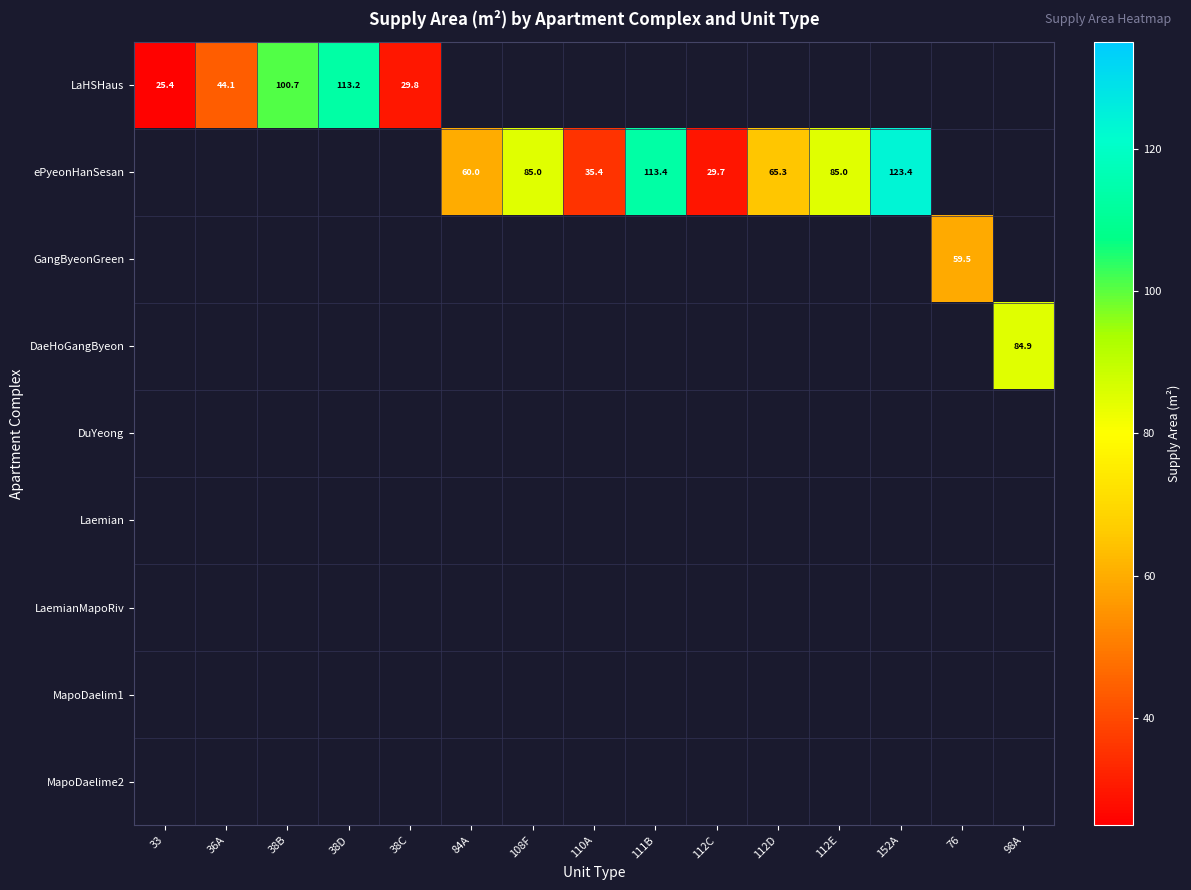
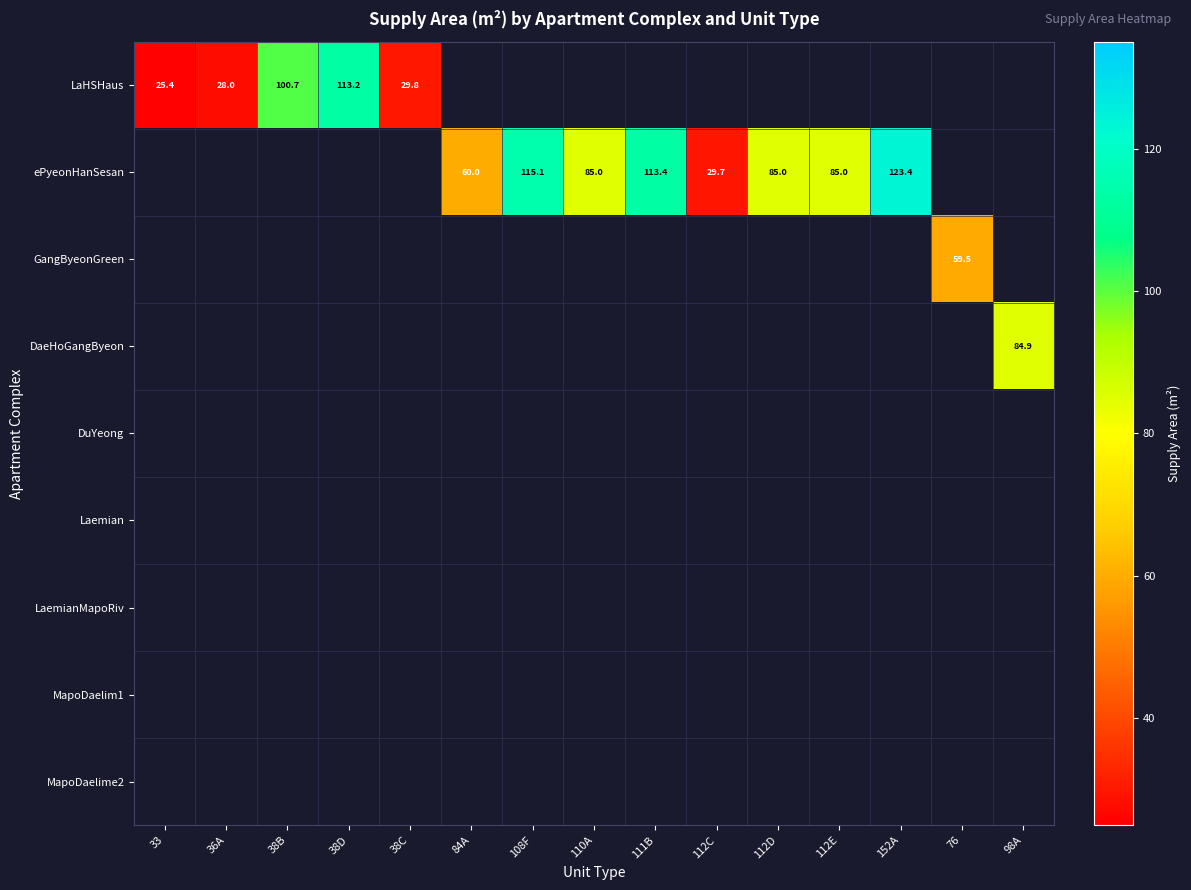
  {
    "LaHSHaus": {
      "33": 25.4,
-     "36A": 44.1,
+     "36A": 28.0,
      "38B": 100.7,
      "38D": 113.2,
      "38C": 29.8
    },
    "ePyeonHanSesan": {
      "84A": 60.0,
-     "108F": 85.0,
-     "110A": 35.4,
+     "108F": 115.1,
+     "110A": 85.0,
      "111B": 113.4,
      "112C": 29.7,
-     "112D": 65.3,
+     "112D": 85.0,
      "112E": 85.0,
      "152A": 123.4
    },
    "GangByeonGreen": {
      "76": 59.5
    },
    "DaeHoGangByeon": {
      "98A": 84.9
    }
  }
